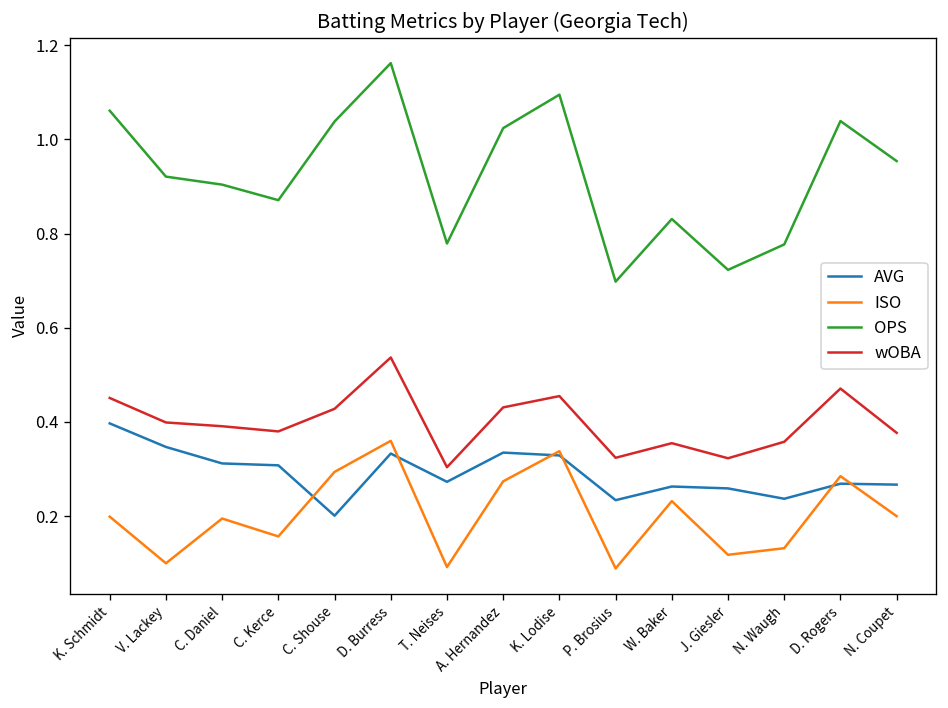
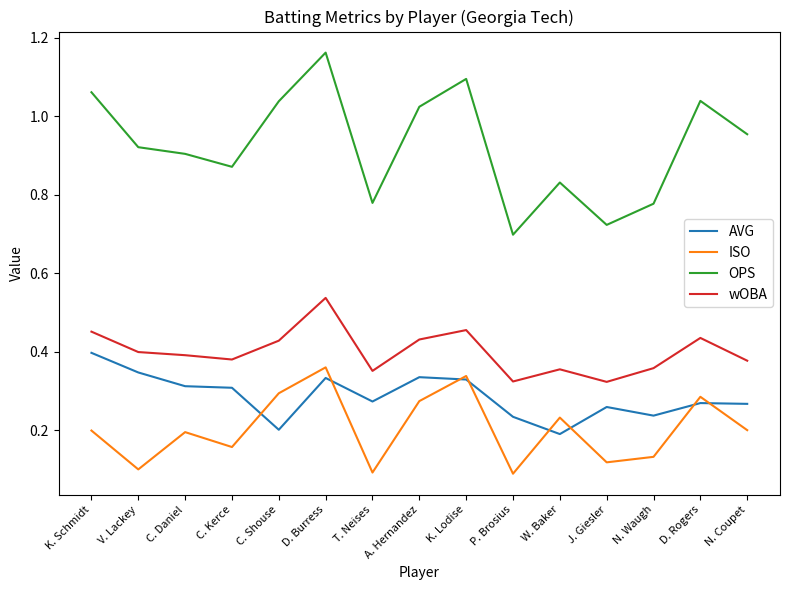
  {
    "AVG": {
      "K. Schmidt": 0.40,
      "V. Lackey": 0.35,
      "C. Daniel": 0.31,
      "C. Kerce": 0.31,
      "C. Shouse": 0.20,
      "D. Burress": 0.33,
      "T. Neises": 0.27,
      "A. Hernandez": 0.34,
      "K. Lodise": 0.33,
      "P. Brosius": 0.23,
-     "W. Baker": 0.26,
+     "W. Baker": 0.19,
      "J. Giesler": 0.26,
      "N. Waugh": 0.24,
      "D. Rogers": 0.27,
      "N. Coupet": 0.27
    },
    "ISO": {
      "K. Schmidt": 0.20,
      "V. Lackey": 0.10,
      "C. Daniel": 0.20,
      "C. Kerce": 0.16,
      "C. Shouse": 0.29,
      "D. Burress": 0.36,
      "T. Neises": 0.09,
      "A. Hernandez": 0.27,
      "K. Lodise": 0.34,
      "P. Brosius": 0.09,
      "W. Baker": 0.23,
      "J. Giesler": 0.12,
      "N. Waugh": 0.13,
      "D. Rogers": 0.29,
      "N. Coupet": 0.20
    },
    "OPS": {
      "K. Schmidt": 1.06,
      "V. Lackey": 0.92,
      "C. Daniel": 0.90,
      "C. Kerce": 0.87,
      "C. Shouse": 1.04,
      "D. Burress": 1.16,
      "T. Neises": 0.78,
      "A. Hernandez": 1.02,
      "K. Lodise": 1.10,
      "P. Brosius": 0.70,
      "W. Baker": 0.83,
      "J. Giesler": 0.72,
      "N. Waugh": 0.78,
      "D. Rogers": 1.04,
      "N. Coupet": 0.95
    },
    "wOBA": {
      "K. Schmidt": 0.45,
      "V. Lackey": 0.40,
      "C. Daniel": 0.39,
      "C. Kerce": 0.38,
      "C. Shouse": 0.43,
      "D. Burress": 0.54,
-     "T. Neises": 0.30,
+     "T. Neises": 0.35,
      "A. Hernandez": 0.43,
      "K. Lodise": 0.46,
      "P. Brosius": 0.32,
      "W. Baker": 0.36,
      "J. Giesler": 0.32,
      "N. Waugh": 0.36,
-     "D. Rogers": 0.47,
+     "D. Rogers": 0.44,
      "N. Coupet": 0.38
    }
  }
